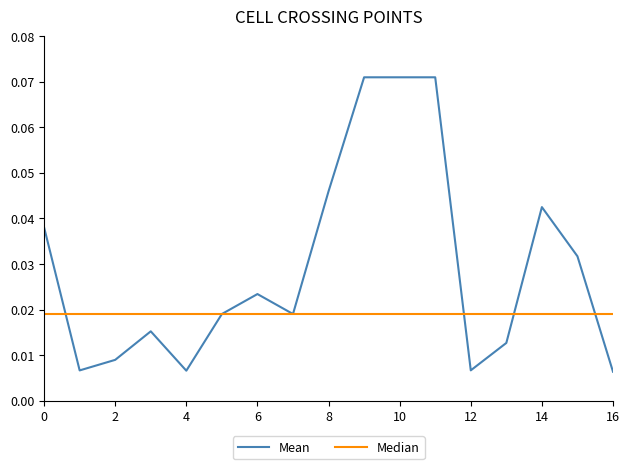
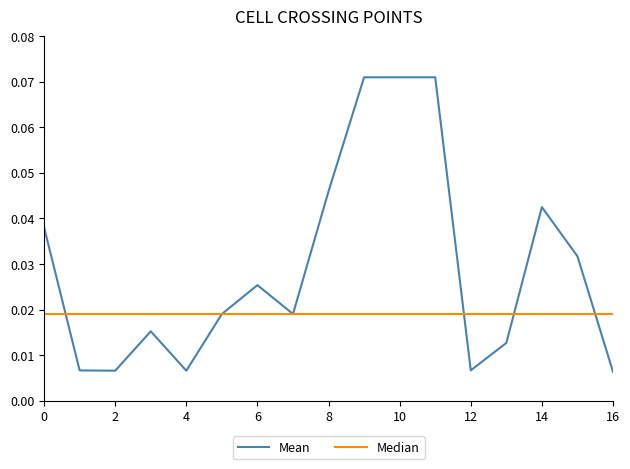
  {
    "Mean": {
      "0": 0.038,
-     "2": 0.009,
+     "2": 0.007,
      "4": 0.007,
-     "6": 0.023,
+     "6": 0.025,
      "8": 0.046,
      "10": 0.071,
      "12": 0.007,
      "14": 0.042,
      "16": 0.006
    },
    "Median": {
      "0": 0.019,
      "2": 0.019,
      "4": 0.019,
      "6": 0.019,
      "8": 0.019,
      "10": 0.019,
      "12": 0.019,
      "14": 0.019,
      "16": 0.019
    }
  }
